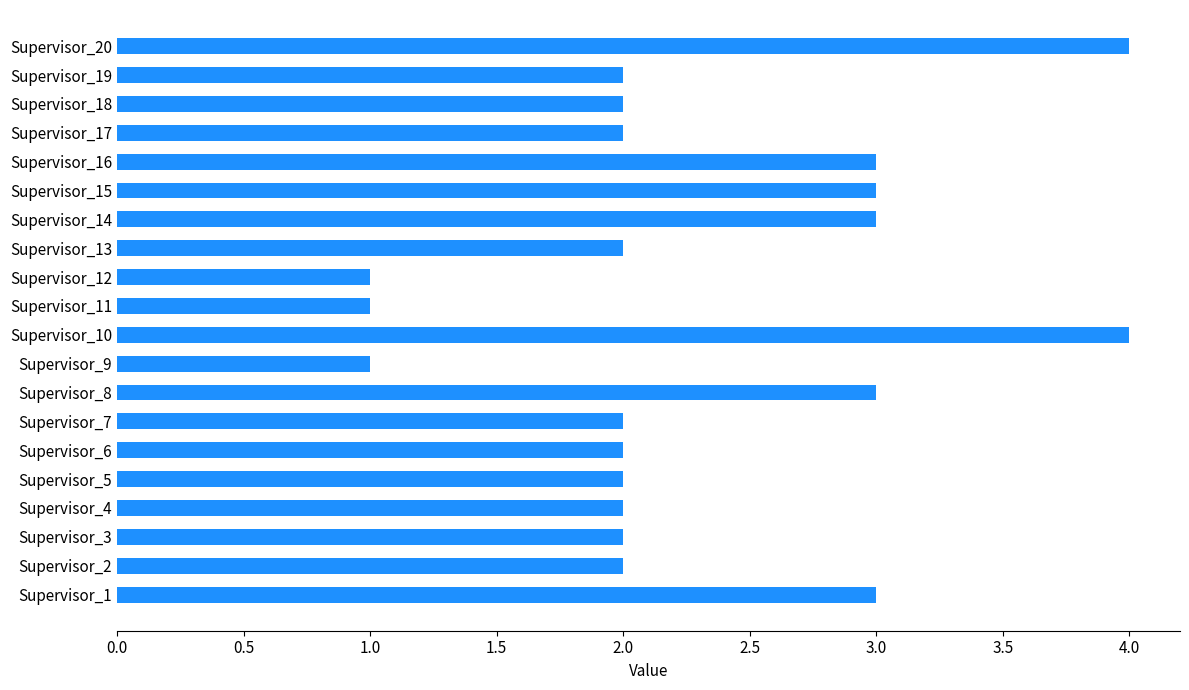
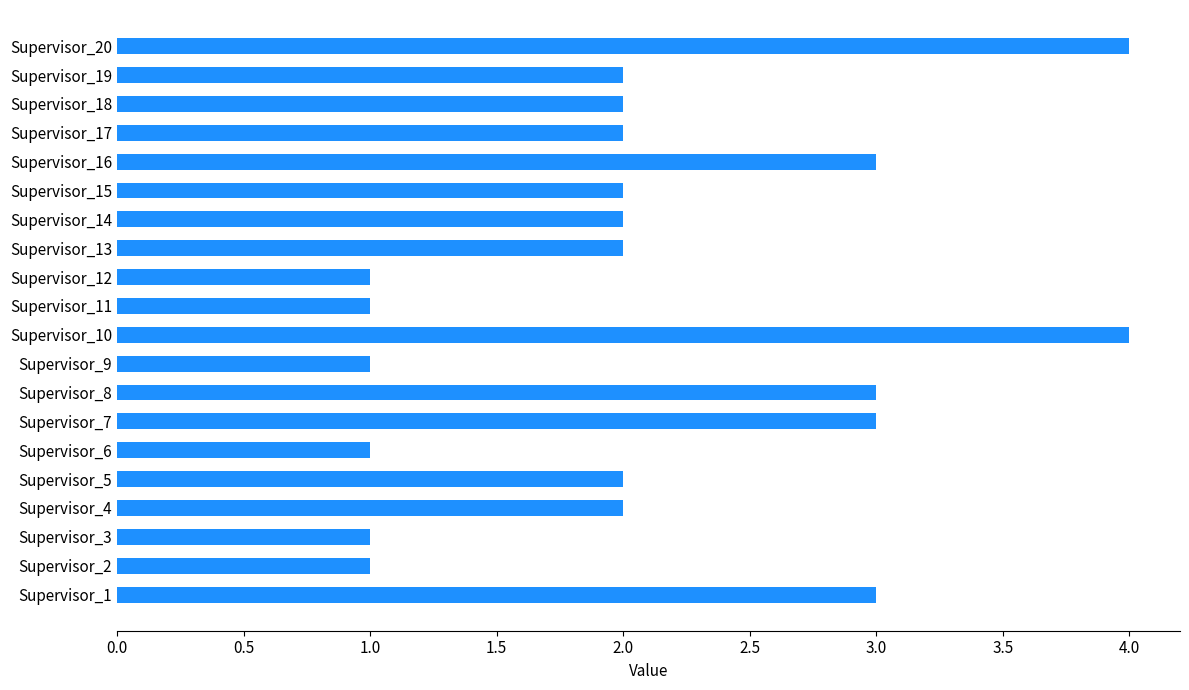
  {
    "Supervisor_20": 4,
    "Supervisor_19": 2,
    "Supervisor_18": 2,
    "Supervisor_17": 2,
    "Supervisor_16": 3,
-   "Supervisor_15": 3,
-   "Supervisor_14": 3,
+   "Supervisor_15": 2,
+   "Supervisor_14": 2,
    "Supervisor_13": 2,
    "Supervisor_12": 1,
    "Supervisor_11": 1,
    "Supervisor_10": 4,
    "Supervisor_9": 1,
    "Supervisor_8": 3,
-   "Supervisor_7": 2,
-   "Supervisor_6": 2,
+   "Supervisor_7": 3,
+   "Supervisor_6": 1,
    "Supervisor_5": 2,
    "Supervisor_4": 2,
-   "Supervisor_3": 2,
-   "Supervisor_2": 2,
+   "Supervisor_3": 1,
+   "Supervisor_2": 1,
    "Supervisor_1": 3
  }
